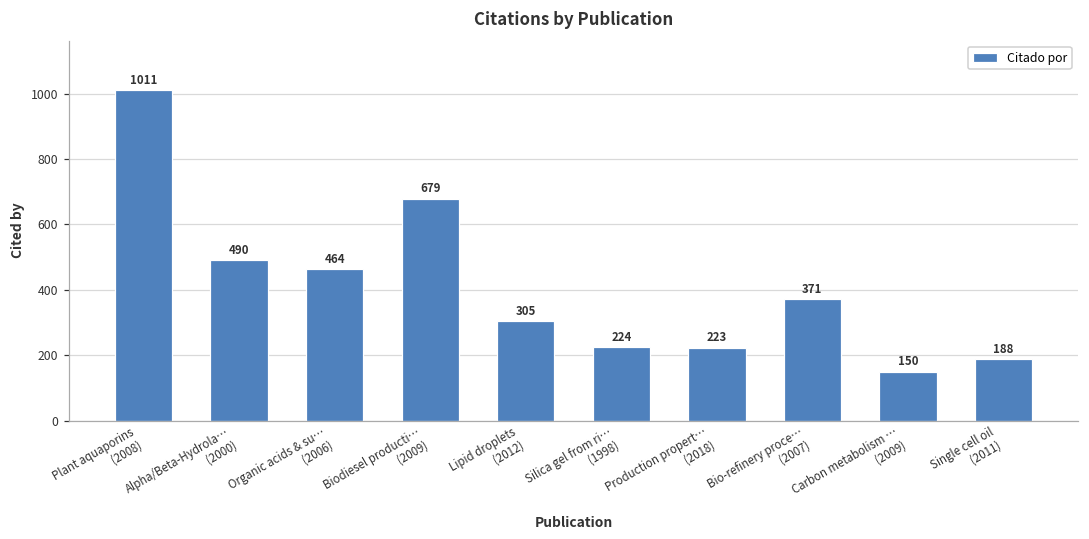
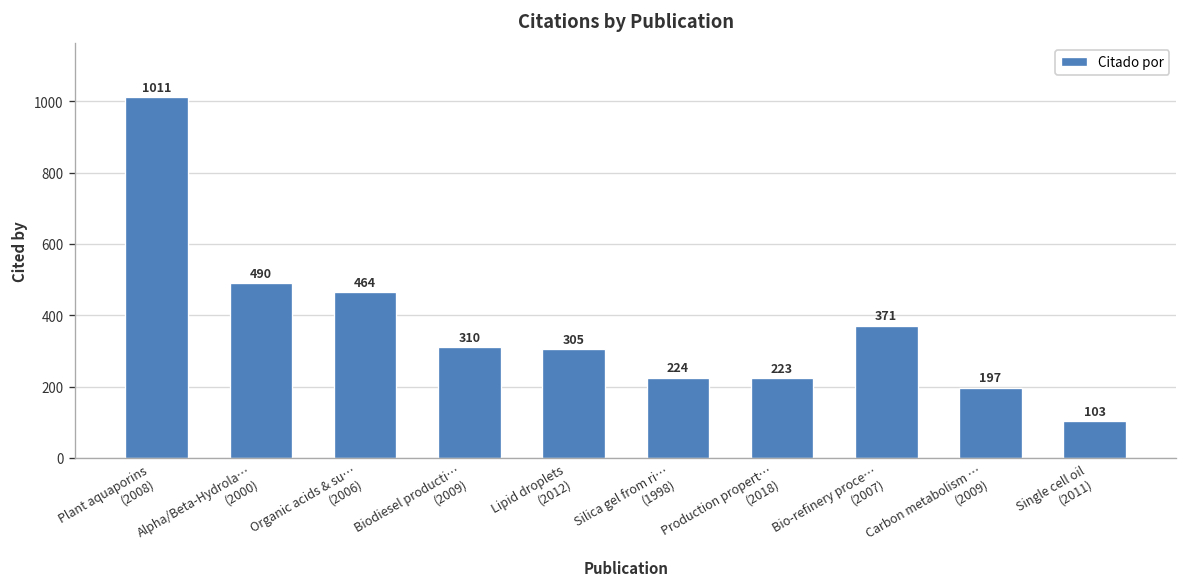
  {
    "Plant aquaporins (2008)": 1011,
    "Alpha/Beta-Hydrola… (2000)": 490,
    "Organic acids & su… (2006)": 464,
-   "Biodiesel producti… (2009)": 679,
+   "Biodiesel producti… (2009)": 310,
    "Lipid droplets (2012)": 305,
    "Silica gel from ri… (1998)": 224,
    "Production propert… (2018)": 223,
    "Bio-refinery proce… (2007)": 371,
-   "Carbon metabolism … (2009)": 150,
-   "Single cell oil (2011)": 188
+   "Carbon metabolism … (2009)": 197,
+   "Single cell oil (2011)": 103
  }
